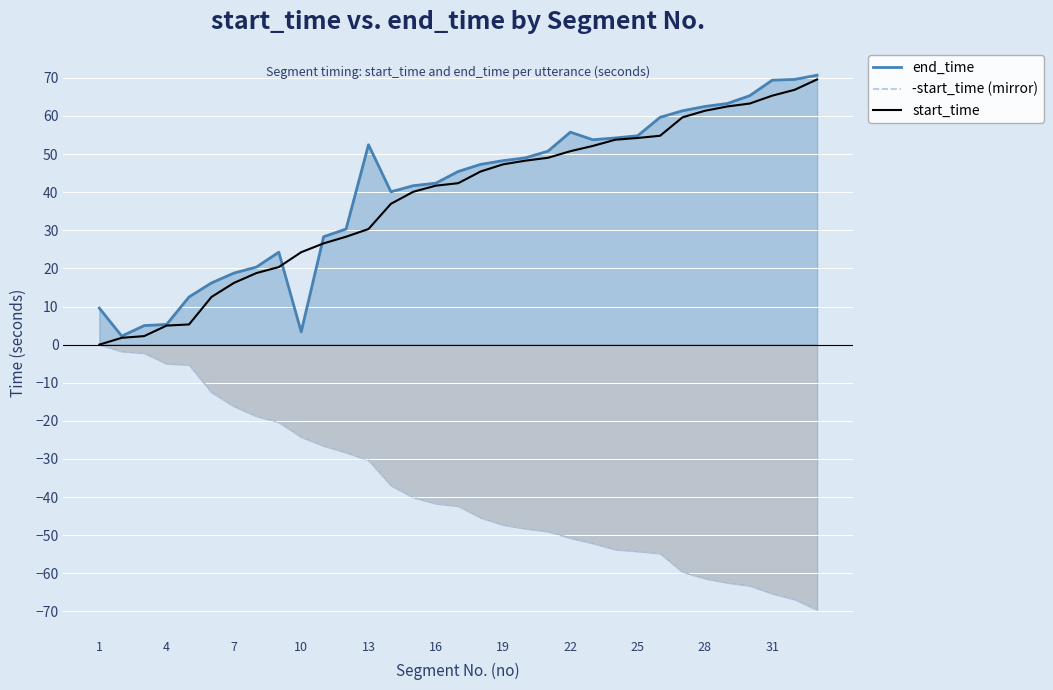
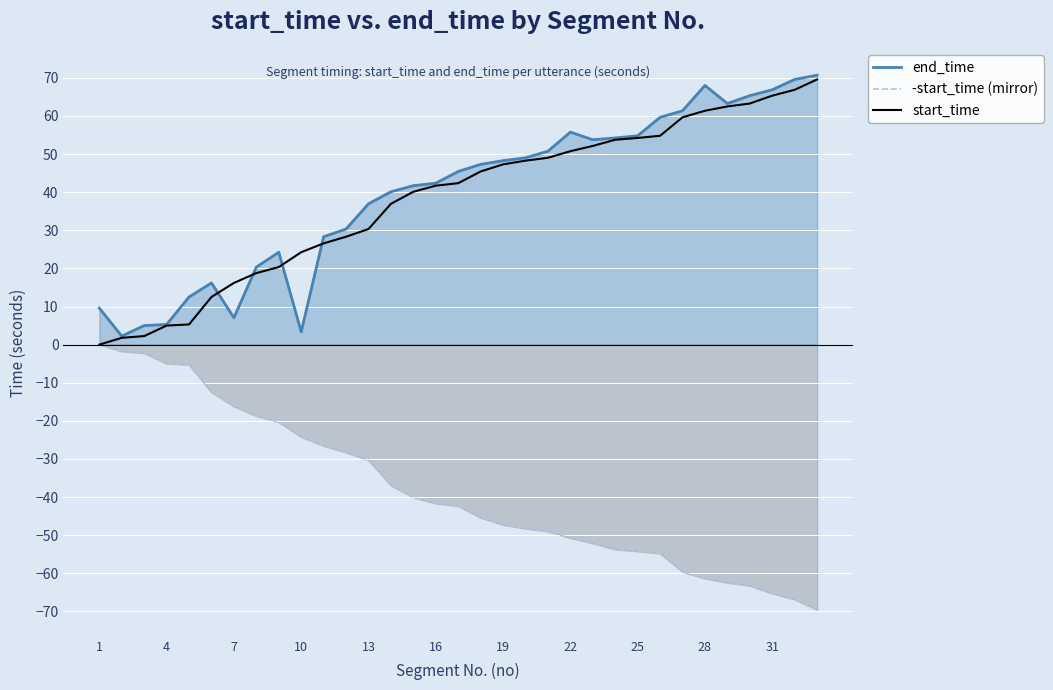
  {
    "end_time": {
      "1": 10,
-     "7": 19,
+     "7": 7,
      "10": 3,
-     "13": 52,
+     "13": 37,
      "19": 48,
      "22": 56,
-     "28": 62,
-     "31": 69
+     "28": 68,
+     "31": 67
    },
    "start_time": {
      "7": 16,
      "10": 24,
      "13": 30,
      "19": 47,
      "22": 51,
      "28": 61,
      "31": 65
    }
  }
